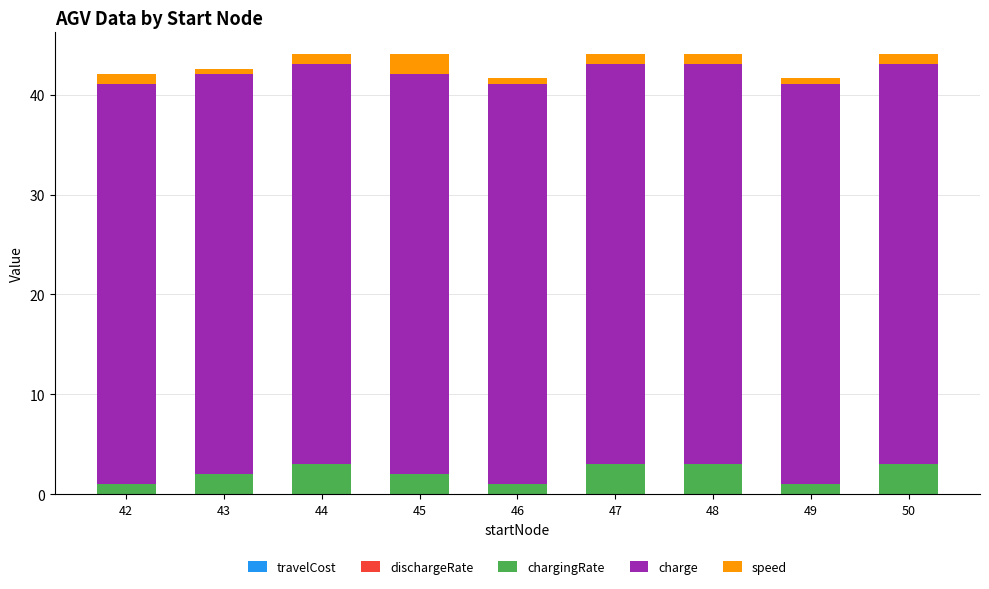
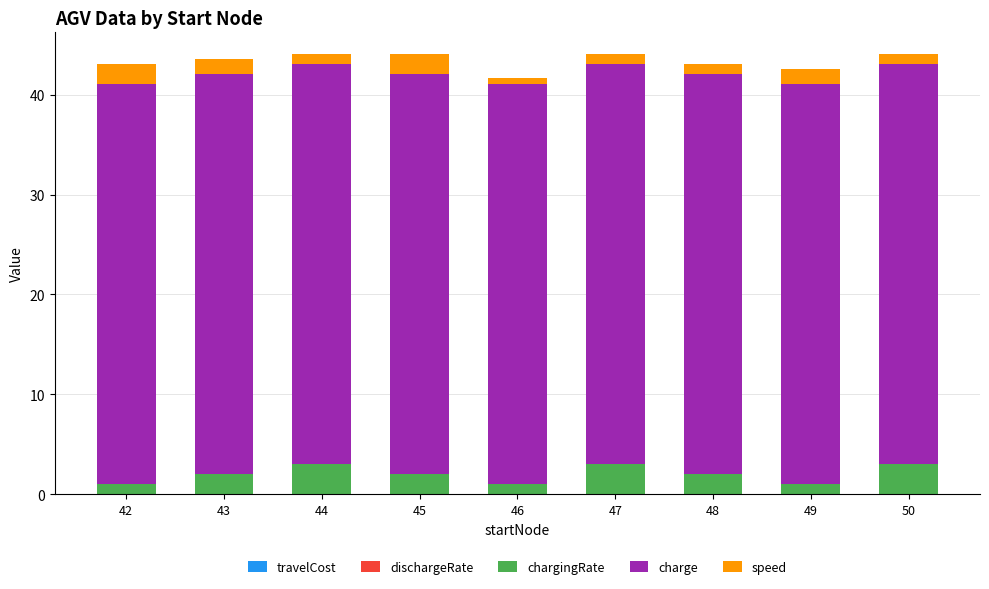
  {
    "chargingRate": {
      "42": 1,
      "43": 2,
      "44": 3,
      "45": 2,
      "46": 1,
      "47": 3,
-     "48": 3,
+     "48": 2,
      "49": 1,
      "50": 3
    },
    "charge": {
      "42": 40,
      "43": 40,
      "44": 40,
      "45": 40,
      "46": 40,
      "47": 40,
      "48": 40,
      "49": 40,
      "50": 40
    },
    "speed": {
-     "42": 1,
-     "43": 1,
+     "42": 2,
+     "43": 2,
      "44": 1,
      "45": 2,
      "46": 1,
      "47": 1,
      "48": 1,
-     "49": 1,
+     "49": 2,
      "50": 1
    }
  }
